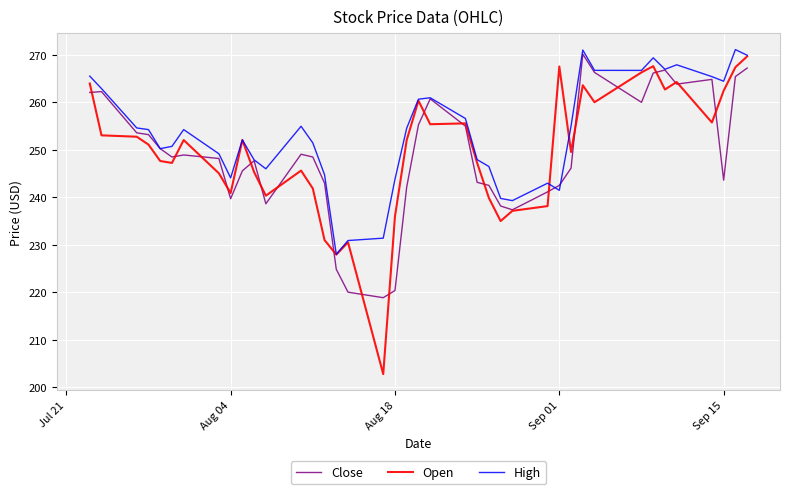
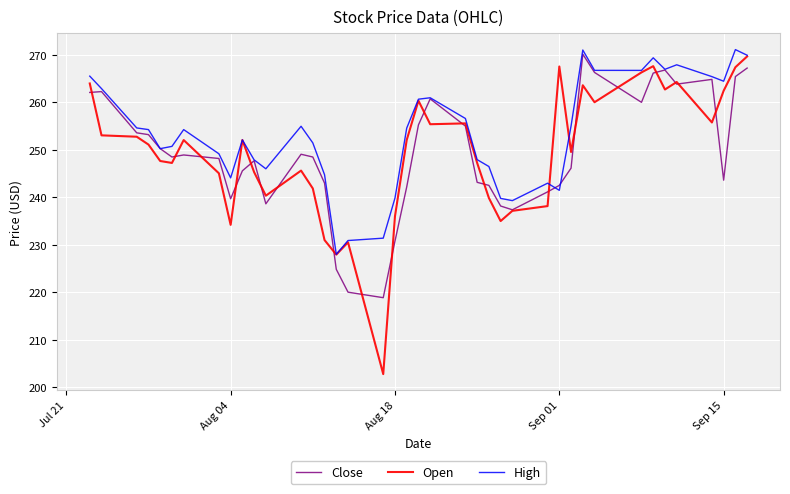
  {
    "Close": {
      "Aug 04": 240,
-     "Aug 18": 220,
+     "Aug 18": 231,
      "Sep 01": 243,
      "Sep 15": 244
    },
    "Open": {
-     "Aug 04": 241,
+     "Aug 04": 234,
      "Aug 18": 236,
      "Sep 01": 268,
      "Sep 15": 262
    },
    "High": {
      "Aug 04": 244,
-     "Aug 18": 244,
+     "Aug 18": 240,
      "Sep 01": 241,
      "Sep 15": 264
    }
  }
